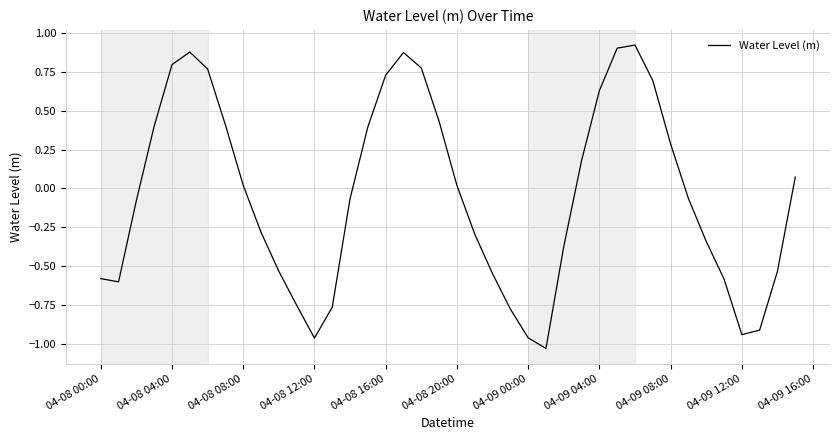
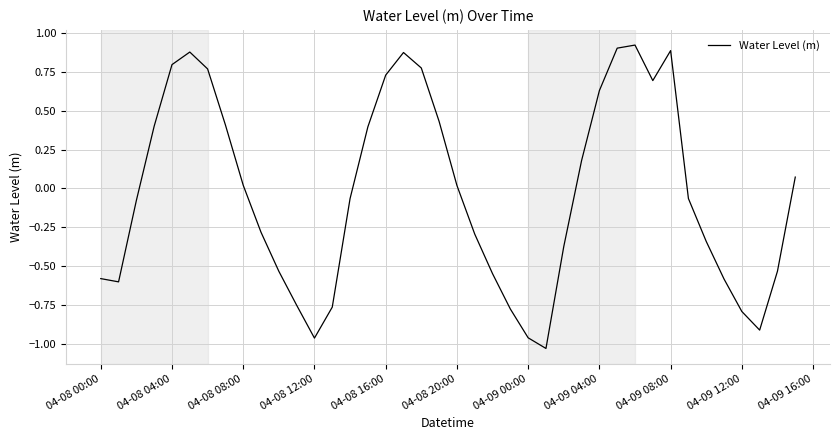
  {
    "04-08 00:00": -0.58,
    "04-08 04:00": 0.80,
    "04-08 08:00": 0.02,
    "04-08 12:00": -0.96,
    "04-08 16:00": 0.73,
    "04-08 20:00": 0.02,
    "04-09 00:00": -0.96,
    "04-09 04:00": 0.63,
-   "04-09 08:00": 0.29,
-   "04-09 12:00": -0.94
+   "04-09 08:00": 0.89,
+   "04-09 12:00": -0.79
  }
